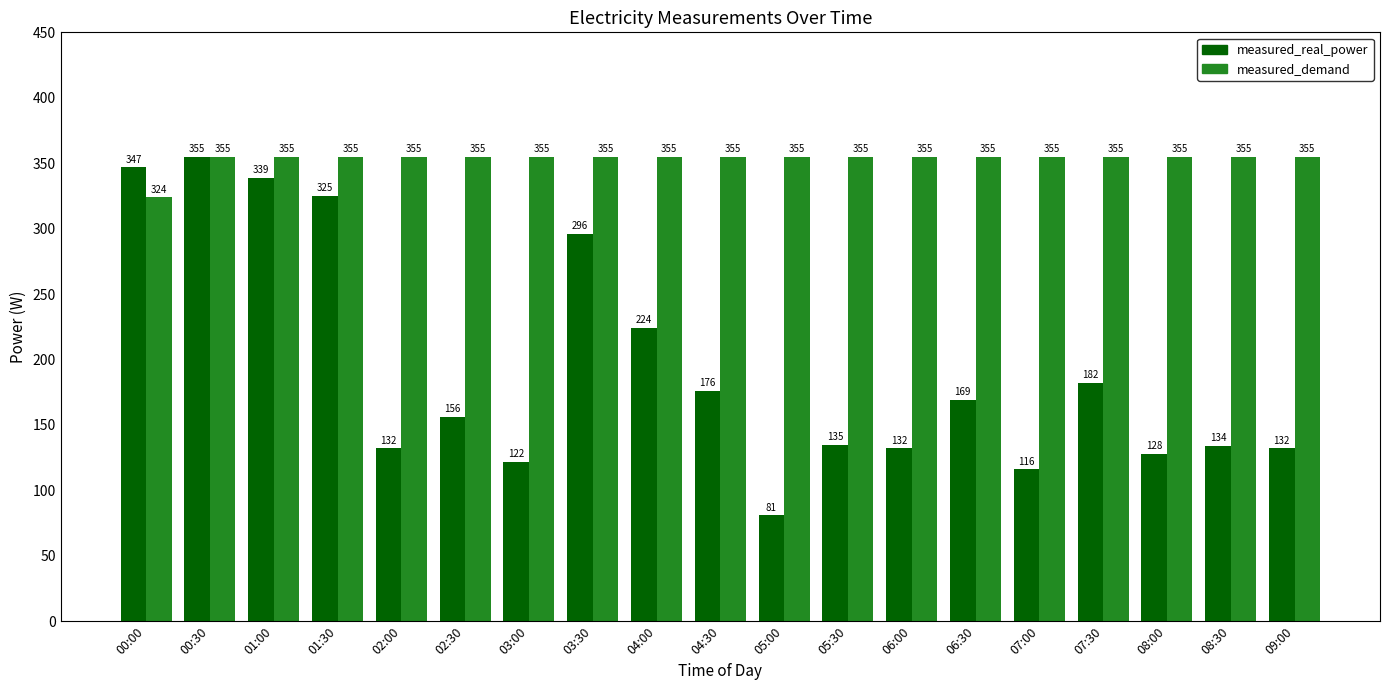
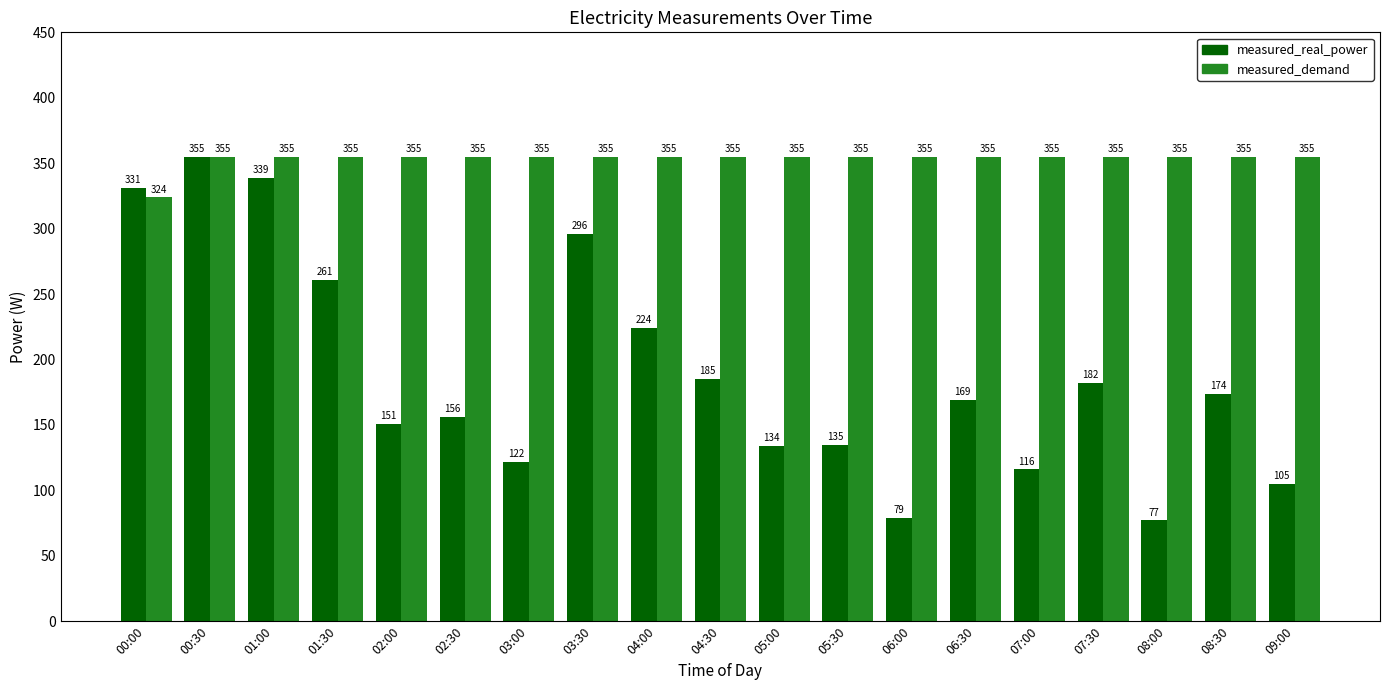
  {
    "measured_real_power": {
-     "00:00": 347,
+     "00:00": 331,
      "00:30": 355,
      "01:00": 339,
-     "01:30": 325,
-     "02:00": 132,
+     "01:30": 261,
+     "02:00": 151,
      "02:30": 156,
      "03:00": 122,
      "03:30": 296,
      "04:00": 224,
-     "04:30": 176,
-     "05:00": 81,
+     "04:30": 185,
+     "05:00": 134,
      "05:30": 135,
-     "06:00": 132,
+     "06:00": 79,
      "06:30": 169,
      "07:00": 116,
      "07:30": 182,
-     "08:00": 128,
-     "08:30": 134,
-     "09:00": 132
+     "08:00": 77,
+     "08:30": 174,
+     "09:00": 105
    },
    "measured_demand": {
      "00:00": 324,
      "00:30": 355,
      "01:00": 355,
      "01:30": 355,
      "02:00": 355,
      "02:30": 355,
      "03:00": 355,
      "03:30": 355,
      "04:00": 355,
      "04:30": 355,
      "05:00": 355,
      "05:30": 355,
      "06:00": 355,
      "06:30": 355,
      "07:00": 355,
      "07:30": 355,
      "08:00": 355,
      "08:30": 355,
      "09:00": 355
    }
  }
